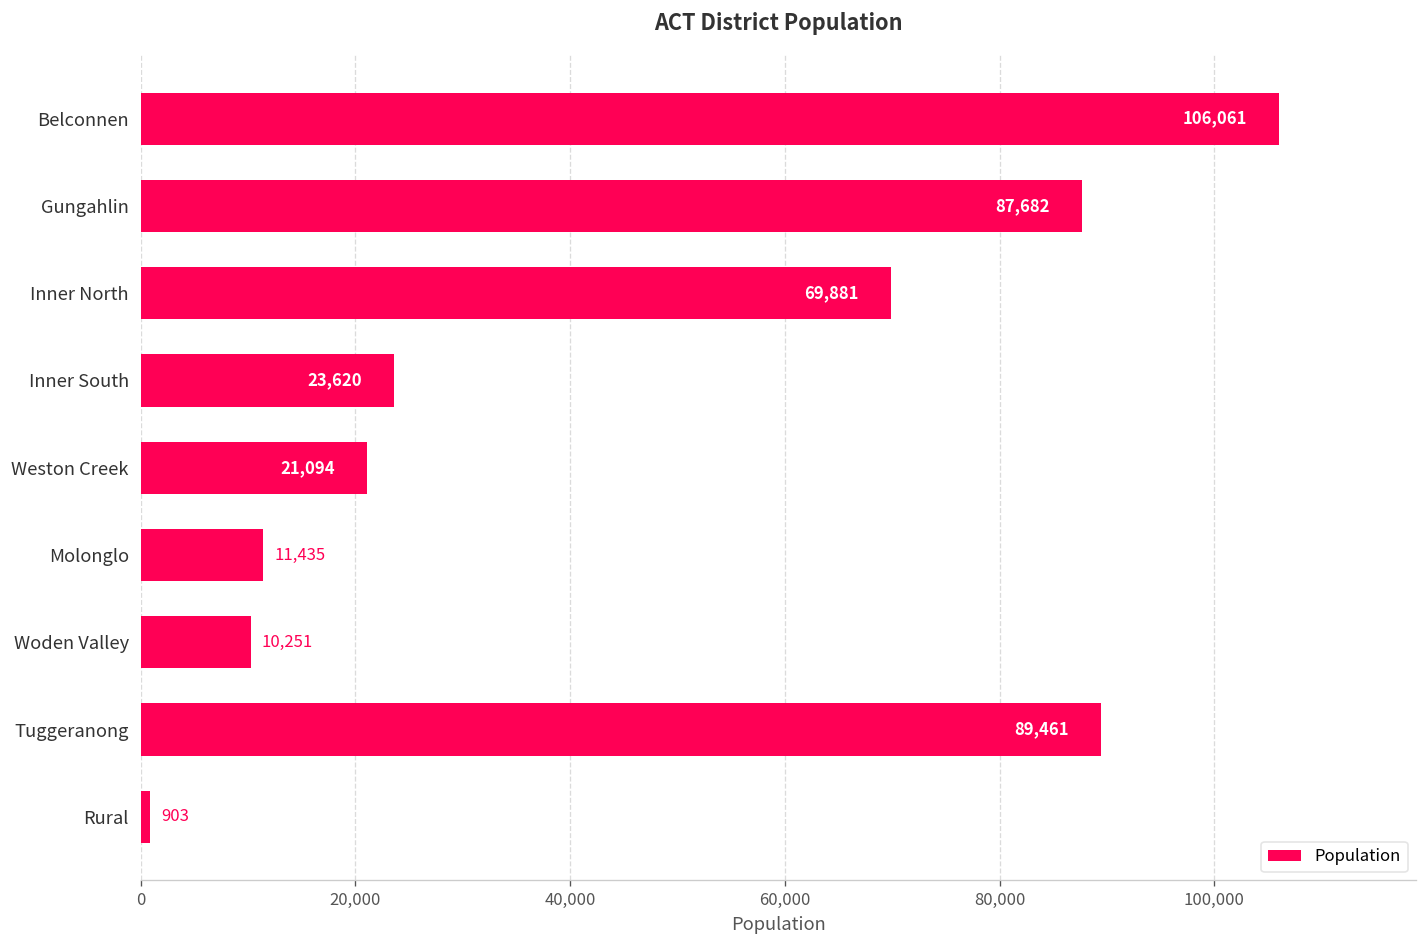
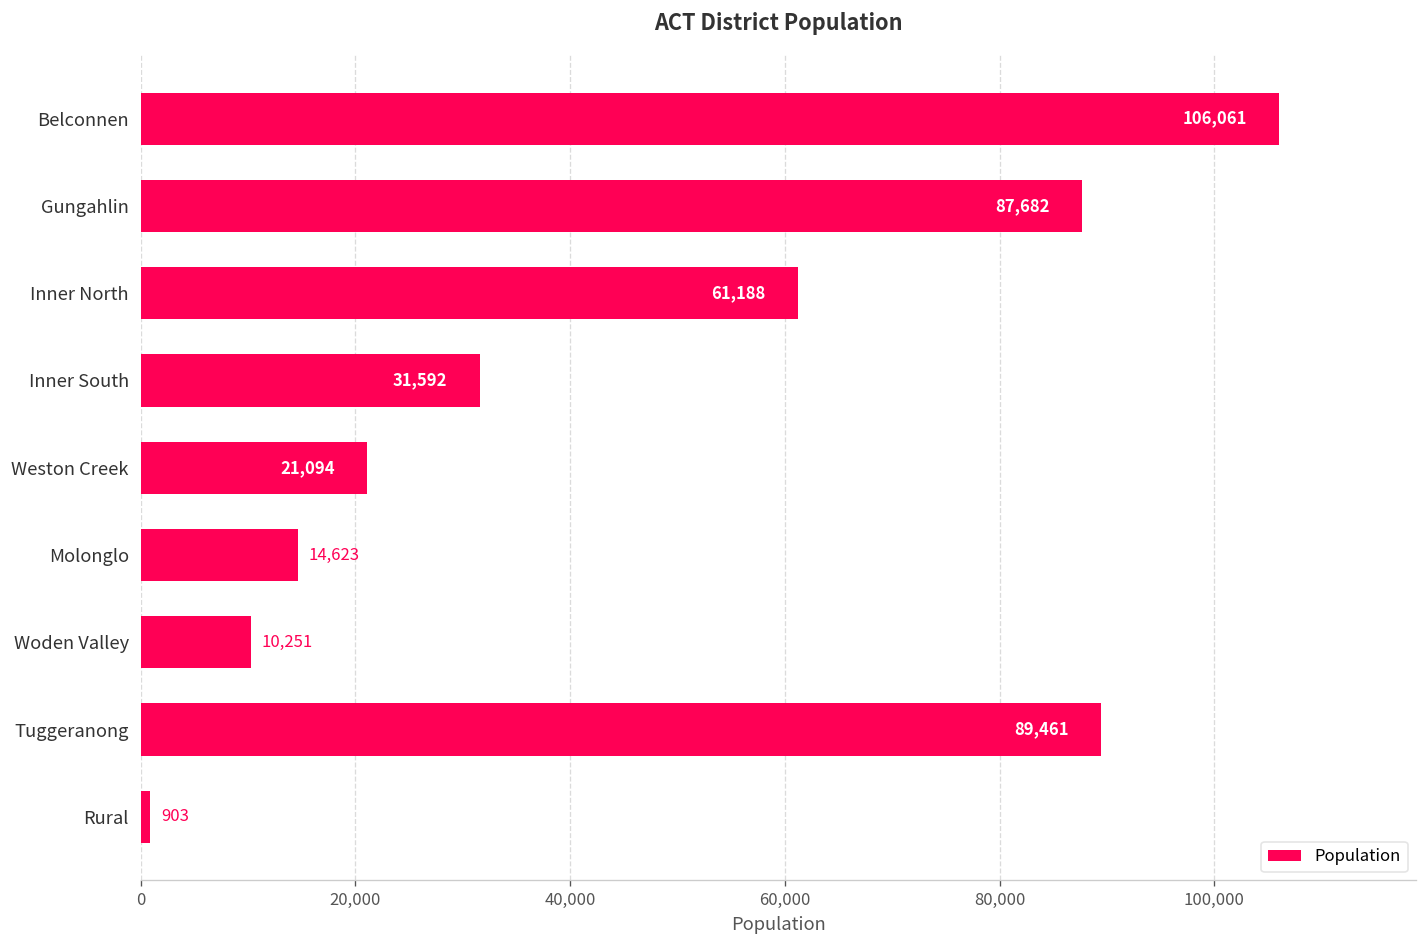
  {
    "Belconnen": "106,061",
    "Gungahlin": "87,682",
-   "Inner North": "69,881",
-   "Inner South": "23,620",
+   "Inner North": "61,188",
+   "Inner South": "31,592",
    "Weston Creek": "21,094",
-   "Molonglo": "11,435",
+   "Molonglo": "14,623",
    "Woden Valley": "10,251",
    "Tuggeranong": "89,461",
    "Rural": "903"
  }
